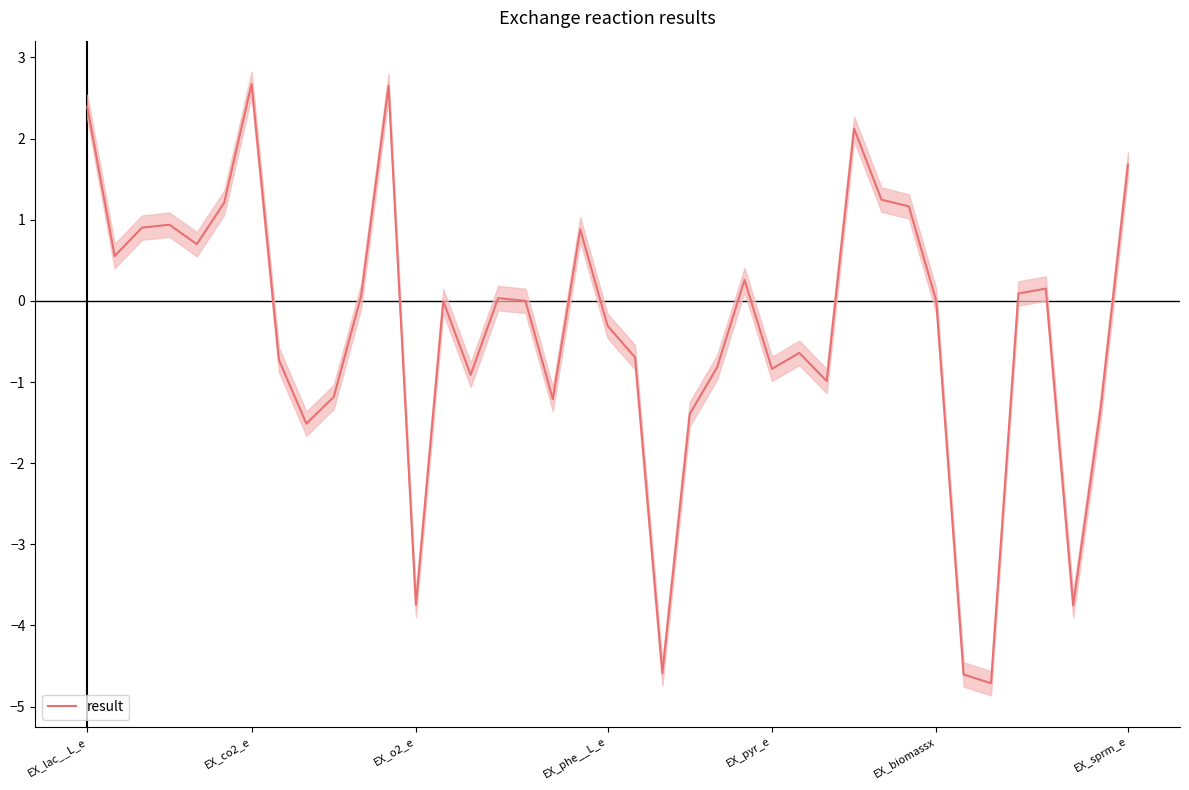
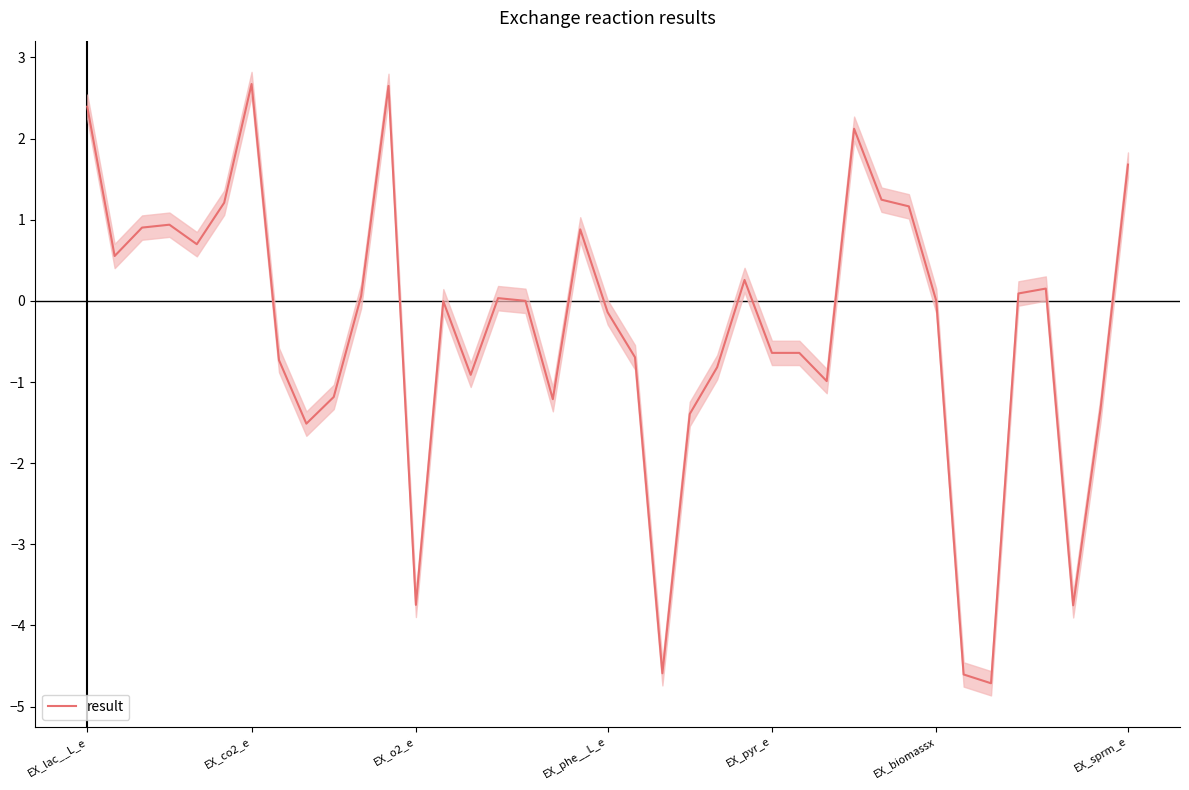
  {
    "result": {
      "EX_lac__L_e": 2.4,
      "EX_co2_e": 2.7,
      "EX_o2_e": -3.7,
-     "EX_phe__L_e": -0.3,
-     "EX_pyr_e": -0.8,
+     "EX_phe__L_e": -0.1,
+     "EX_pyr_e": -0.6,
      "EX_biomassx": 0.0,
      "EX_sprm_e": 1.7
    }
  }
